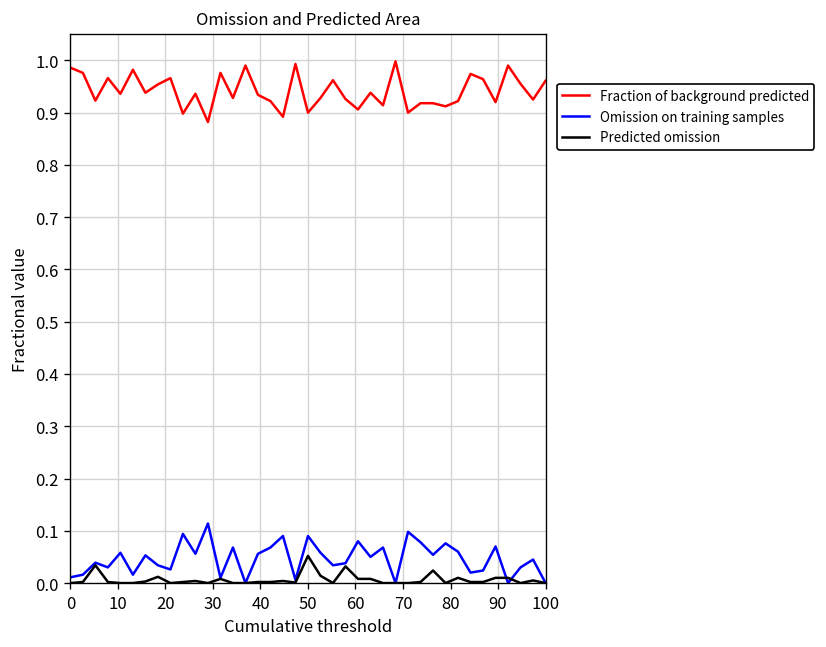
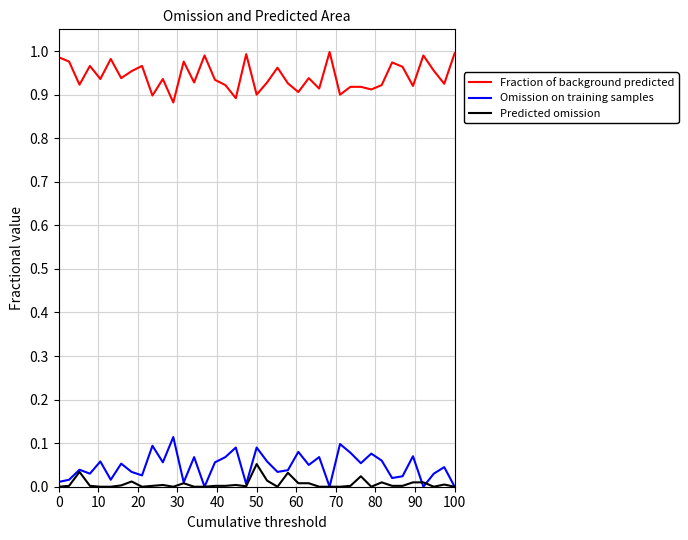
  {
    "Fraction of background predicted": {
      "0": 0.99,
      "50": 0.90,
-     "100": 0.96
+     "100": 1.00
    },
    "Omission on training samples": {
      "0": 0.01,
      "50": 0.09
    },
    "Predicted omission": {
      "0": 0.00,
      "50": 0.05
    }
  }
